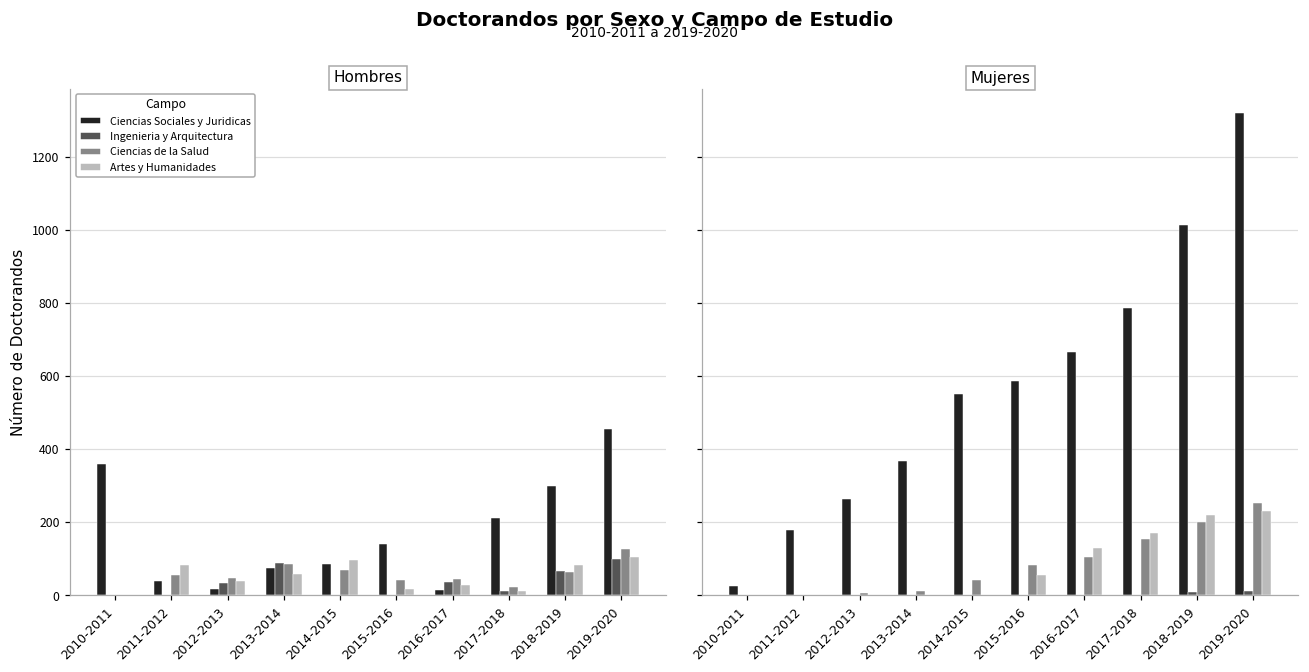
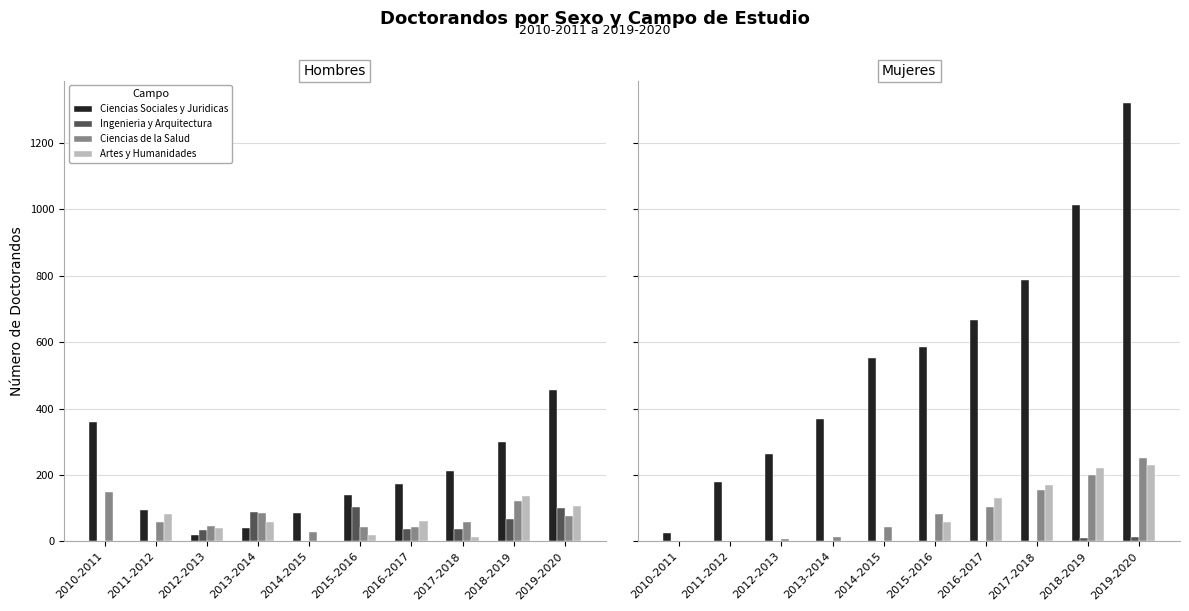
  {
    "Hombres": {
      "Ciencias Sociales y Juridicas": {
        "2010-2011": 360,
-       "2011-2012": 40,
+       "2011-2012": 100,
        "2012-2013": 20,
-       "2013-2014": 80,
+       "2013-2014": 40,
        "2014-2015": 90,
        "2015-2016": 140,
-       "2016-2017": 20,
+       "2016-2017": 170,
        "2017-2018": 210,
        "2018-2019": 300,
        "2019-2020": 460
      },
      "Ingenieria y Arquitectura": {
        "2010-2011": 0,
        "2011-2012": 0,
        "2012-2013": 30,
        "2013-2014": 90,
        "2014-2015": 0,
-       "2015-2016": 0,
+       "2015-2016": 100,
        "2016-2017": 40,
-       "2017-2018": 10,
+       "2017-2018": 40,
        "2018-2019": 70,
        "2019-2020": 100
      },
      "Ciencias de la Salud": {
-       "2010-2011": 0,
+       "2010-2011": 150,
        "2011-2012": 60,
        "2012-2013": 50,
        "2013-2014": 90,
-       "2014-2015": 70,
+       "2014-2015": 30,
        "2015-2016": 40,
        "2016-2017": 40,
-       "2017-2018": 20,
-       "2018-2019": 60,
-       "2019-2020": 130
+       "2017-2018": 60,
+       "2018-2019": 120,
+       "2019-2020": 80
      },
      "Artes y Humanidades": {
        "2010-2011": 0,
        "2011-2012": 80,
        "2012-2013": 40,
        "2013-2014": 60,
-       "2014-2015": 100,
+       "2014-2015": 0,
        "2015-2016": 20,
-       "2016-2017": 30,
+       "2016-2017": 60,
        "2017-2018": 10,
-       "2018-2019": 80,
+       "2018-2019": 140,
        "2019-2020": 110
      }
    }
  }
